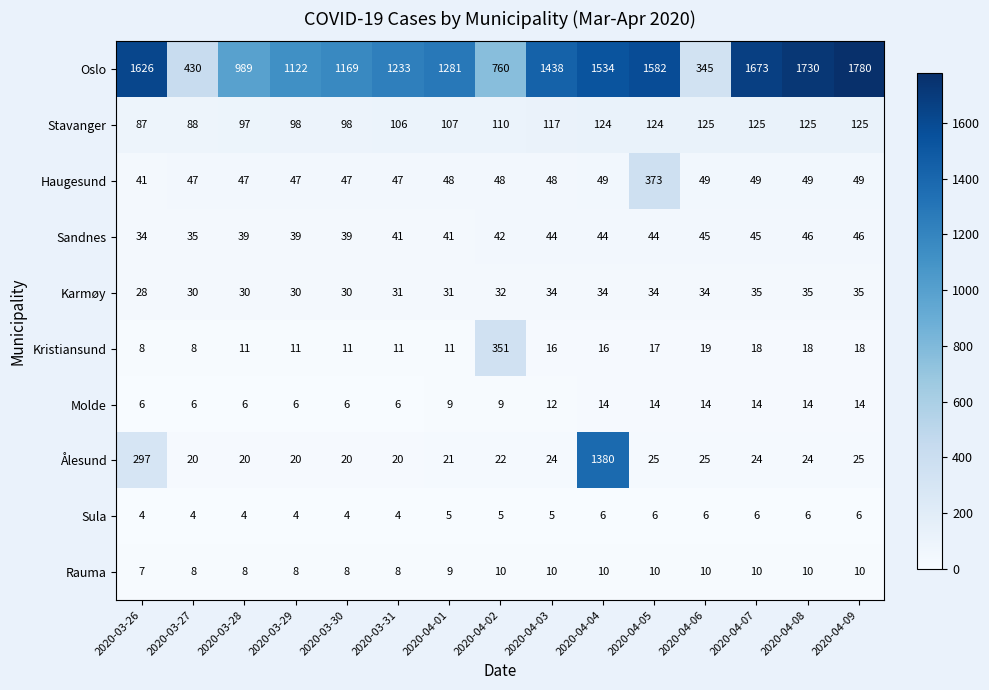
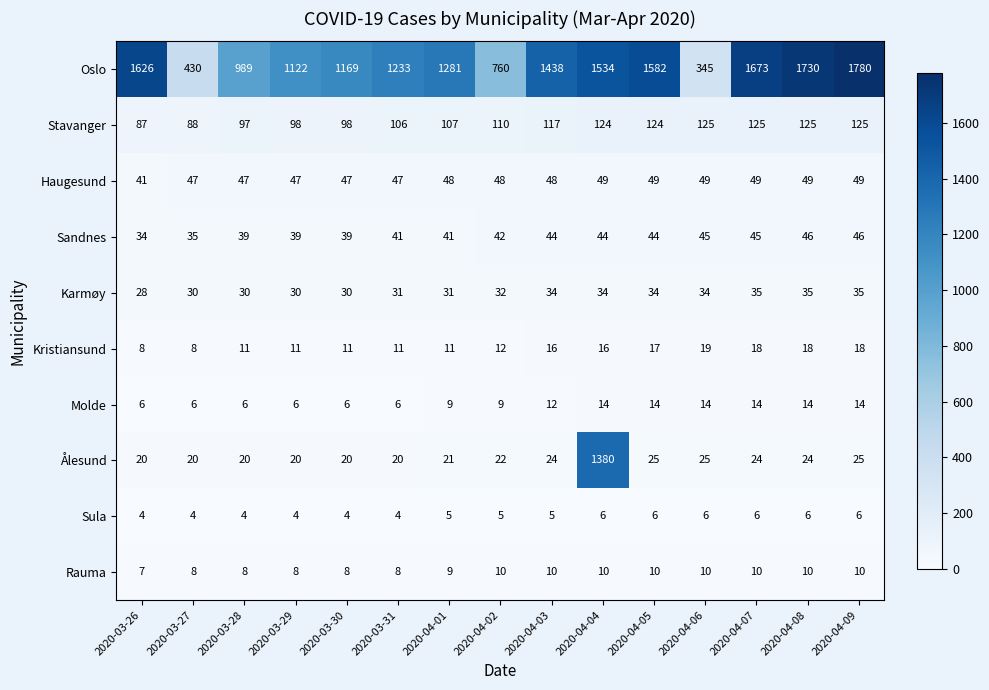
  {
    "Oslo": {
      "2020-03-26": 1626,
      "2020-03-27": 430,
      "2020-03-28": 989,
      "2020-03-29": 1122,
      "2020-03-30": 1169,
      "2020-03-31": 1233,
      "2020-04-01": 1281,
      "2020-04-02": 760,
      "2020-04-03": 1438,
      "2020-04-04": 1534,
      "2020-04-05": 1582,
      "2020-04-06": 345,
      "2020-04-07": 1673,
      "2020-04-08": 1730,
      "2020-04-09": 1780
    },
    "Stavanger": {
      "2020-03-26": 87,
      "2020-03-27": 88,
      "2020-03-28": 97,
      "2020-03-29": 98,
      "2020-03-30": 98,
      "2020-03-31": 106,
      "2020-04-01": 107,
      "2020-04-02": 110,
      "2020-04-03": 117,
      "2020-04-04": 124,
      "2020-04-05": 124,
      "2020-04-06": 125,
      "2020-04-07": 125,
      "2020-04-08": 125,
      "2020-04-09": 125
    },
    "Haugesund": {
      "2020-03-26": 41,
      "2020-03-27": 47,
      "2020-03-28": 47,
      "2020-03-29": 47,
      "2020-03-30": 47,
      "2020-03-31": 47,
      "2020-04-01": 48,
      "2020-04-02": 48,
      "2020-04-03": 48,
      "2020-04-04": 49,
-     "2020-04-05": 373,
+     "2020-04-05": 49,
      "2020-04-06": 49,
      "2020-04-07": 49,
      "2020-04-08": 49,
      "2020-04-09": 49
    },
    "Sandnes": {
      "2020-03-26": 34,
      "2020-03-27": 35,
      "2020-03-28": 39,
      "2020-03-29": 39,
      "2020-03-30": 39,
      "2020-03-31": 41,
      "2020-04-01": 41,
      "2020-04-02": 42,
      "2020-04-03": 44,
      "2020-04-04": 44,
      "2020-04-05": 44,
      "2020-04-06": 45,
      "2020-04-07": 45,
      "2020-04-08": 46,
      "2020-04-09": 46
    },
    "Karmøy": {
      "2020-03-26": 28,
      "2020-03-27": 30,
      "2020-03-28": 30,
      "2020-03-29": 30,
      "2020-03-30": 30,
      "2020-03-31": 31,
      "2020-04-01": 31,
      "2020-04-02": 32,
      "2020-04-03": 34,
      "2020-04-04": 34,
      "2020-04-05": 34,
      "2020-04-06": 34,
      "2020-04-07": 35,
      "2020-04-08": 35,
      "2020-04-09": 35
    },
    "Kristiansund": {
      "2020-03-26": 8,
      "2020-03-27": 8,
      "2020-03-28": 11,
      "2020-03-29": 11,
      "2020-03-30": 11,
      "2020-03-31": 11,
      "2020-04-01": 11,
-     "2020-04-02": 351,
+     "2020-04-02": 12,
      "2020-04-03": 16,
      "2020-04-04": 16,
      "2020-04-05": 17,
      "2020-04-06": 19,
      "2020-04-07": 18,
      "2020-04-08": 18,
      "2020-04-09": 18
    },
    "Molde": {
      "2020-03-26": 6,
      "2020-03-27": 6,
      "2020-03-28": 6,
      "2020-03-29": 6,
      "2020-03-30": 6,
      "2020-03-31": 6,
      "2020-04-01": 9,
      "2020-04-02": 9,
      "2020-04-03": 12,
      "2020-04-04": 14,
      "2020-04-05": 14,
      "2020-04-06": 14,
      "2020-04-07": 14,
      "2020-04-08": 14,
      "2020-04-09": 14
    },
    "Ålesund": {
-     "2020-03-26": 297,
+     "2020-03-26": 20,
      "2020-03-27": 20,
      "2020-03-28": 20,
      "2020-03-29": 20,
      "2020-03-30": 20,
      "2020-03-31": 20,
      "2020-04-01": 21,
      "2020-04-02": 22,
      "2020-04-03": 24,
      "2020-04-04": 1380,
      "2020-04-05": 25,
      "2020-04-06": 25,
      "2020-04-07": 24,
      "2020-04-08": 24,
      "2020-04-09": 25
    },
    "Sula": {
      "2020-03-26": 4,
      "2020-03-27": 4,
      "2020-03-28": 4,
      "2020-03-29": 4,
      "2020-03-30": 4,
      "2020-03-31": 4,
      "2020-04-01": 5,
      "2020-04-02": 5,
      "2020-04-03": 5,
      "2020-04-04": 6,
      "2020-04-05": 6,
      "2020-04-06": 6,
      "2020-04-07": 6,
      "2020-04-08": 6,
      "2020-04-09": 6
    },
    "Rauma": {
      "2020-03-26": 7,
      "2020-03-27": 8,
      "2020-03-28": 8,
      "2020-03-29": 8,
      "2020-03-30": 8,
      "2020-03-31": 8,
      "2020-04-01": 9,
      "2020-04-02": 10,
      "2020-04-03": 10,
      "2020-04-04": 10,
      "2020-04-05": 10,
      "2020-04-06": 10,
      "2020-04-07": 10,
      "2020-04-08": 10,
      "2020-04-09": 10
    }
  }
